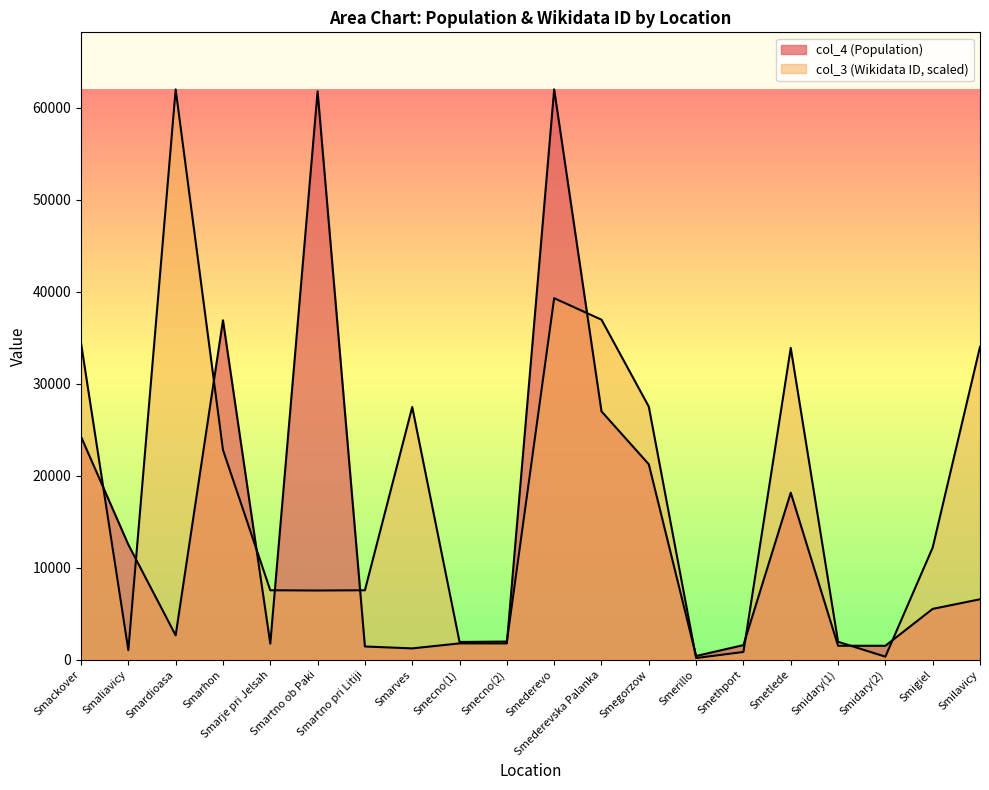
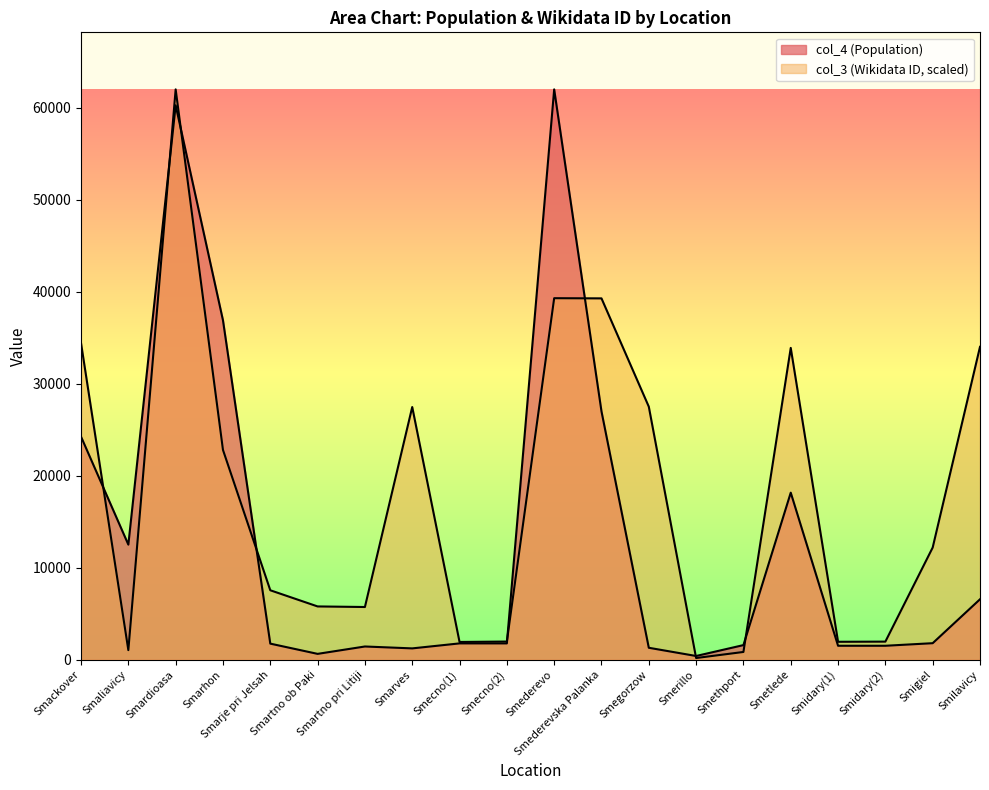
  {
    "col_4 (Population)": {
      "Smackover": 24000,
      "Smaliavicy": 13000,
-     "Smardioasa": 3000,
+     "Smardioasa": 60000,
      "Smarhon": 37000,
      "Smarje pri Jelsah": 2000,
-     "Smartno ob Paki": 62000,
+     "Smartno ob Paki": 1000,
      "Smartno pri Litiji": 1000,
      "Smarves": 1000,
      "Smederevo": 62000,
      "Smederevska Palanka": 27000,
-     "Smegorzow": 21000,
+     "Smegorzow": 1000,
      "Smethport": 2000,
      "Smetlede": 18000,
      "Smidary(1)": 2000,
      "Smidary(2)": 2000,
-     "Smigiel": 6000,
+     "Smigiel": 2000,
      "Smilavicy": 7000
    },
    "col_3 (Wikidata ID, scaled)": {
      "Smackover": 34000,
      "Smaliavicy": 1000,
      "Smardioasa": 62000,
      "Smarhon": 23000,
      "Smarje pri Jelsah": 8000,
-     "Smartno ob Paki": 8000,
-     "Smartno pri Litiji": 8000,
+     "Smartno ob Paki": 6000,
+     "Smartno pri Litiji": 6000,
      "Smarves": 27000,
      "Smederevo": 39000,
-     "Smederevska Palanka": 37000,
+     "Smederevska Palanka": 39000,
      "Smegorzow": 28000,
      "Smethport": 1000,
      "Smetlede": 34000,
      "Smidary(1)": 2000,
-     "Smidary(2)": 0,
+     "Smidary(2)": 2000,
      "Smigiel": 12000,
      "Smilavicy": 34000
    }
  }
